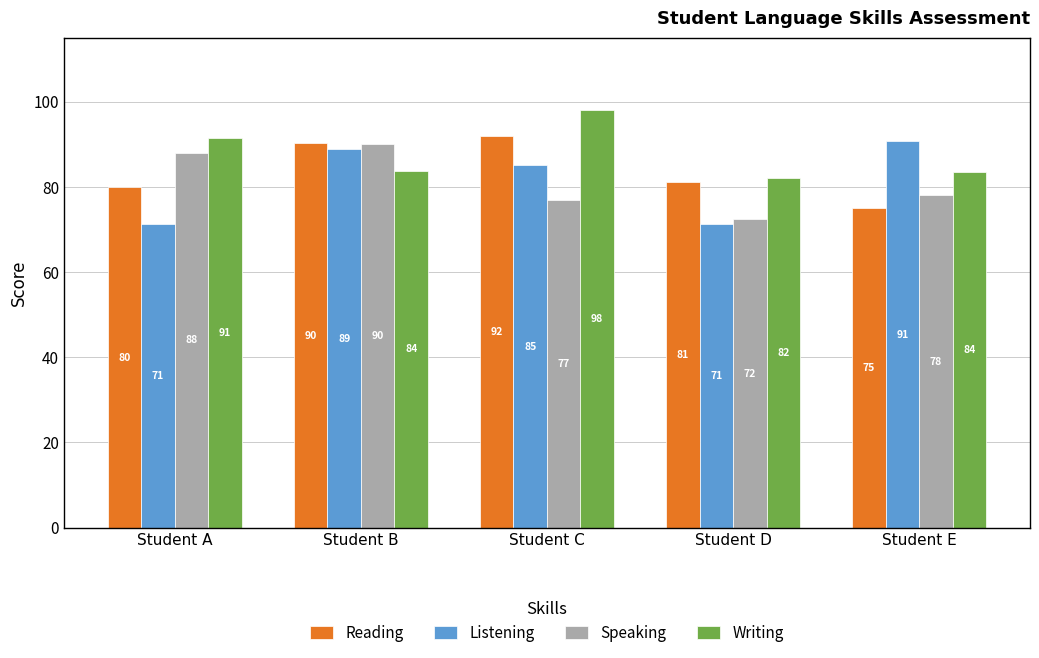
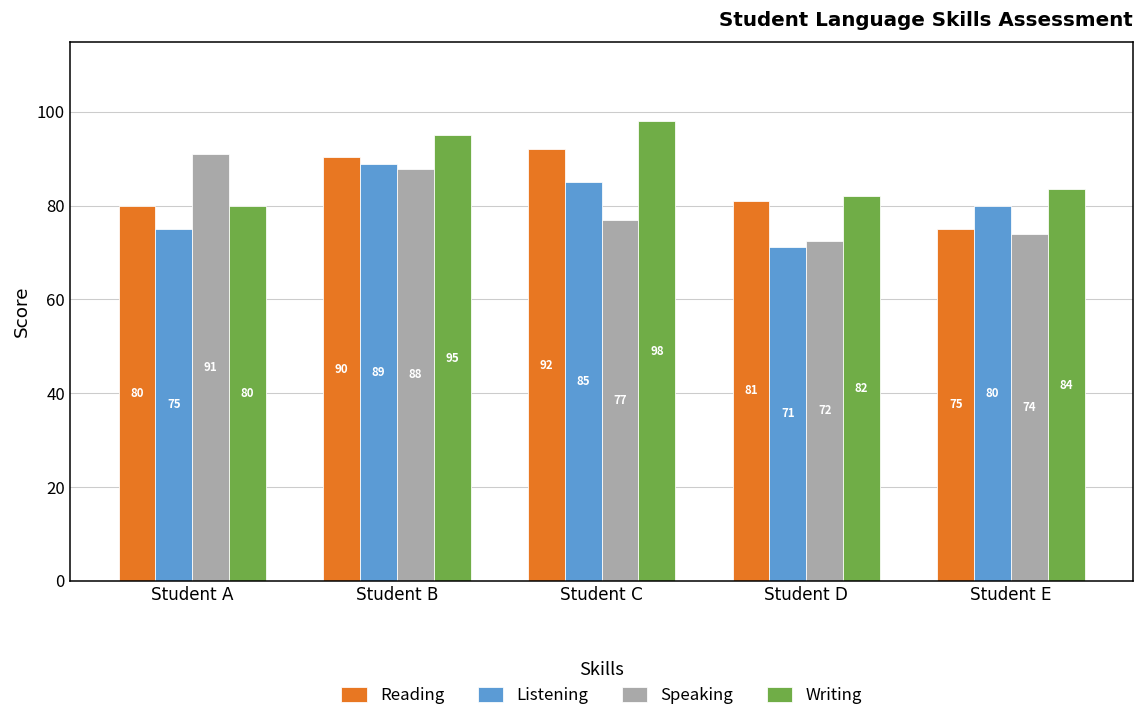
  {
    "Reading": {
      "Student A": 80,
      "Student B": 90,
      "Student C": 92,
      "Student D": 81,
      "Student E": 75
    },
    "Listening": {
-     "Student A": 71,
+     "Student A": 75,
      "Student B": 89,
      "Student C": 85,
      "Student D": 71,
-     "Student E": 91
+     "Student E": 80
    },
    "Speaking": {
-     "Student A": 88,
-     "Student B": 90,
+     "Student A": 91,
+     "Student B": 88,
      "Student C": 77,
      "Student D": 72,
-     "Student E": 78
+     "Student E": 74
    },
    "Writing": {
-     "Student A": 91,
-     "Student B": 84,
+     "Student A": 80,
+     "Student B": 95,
      "Student C": 98,
      "Student D": 82,
      "Student E": 84
    }
  }
